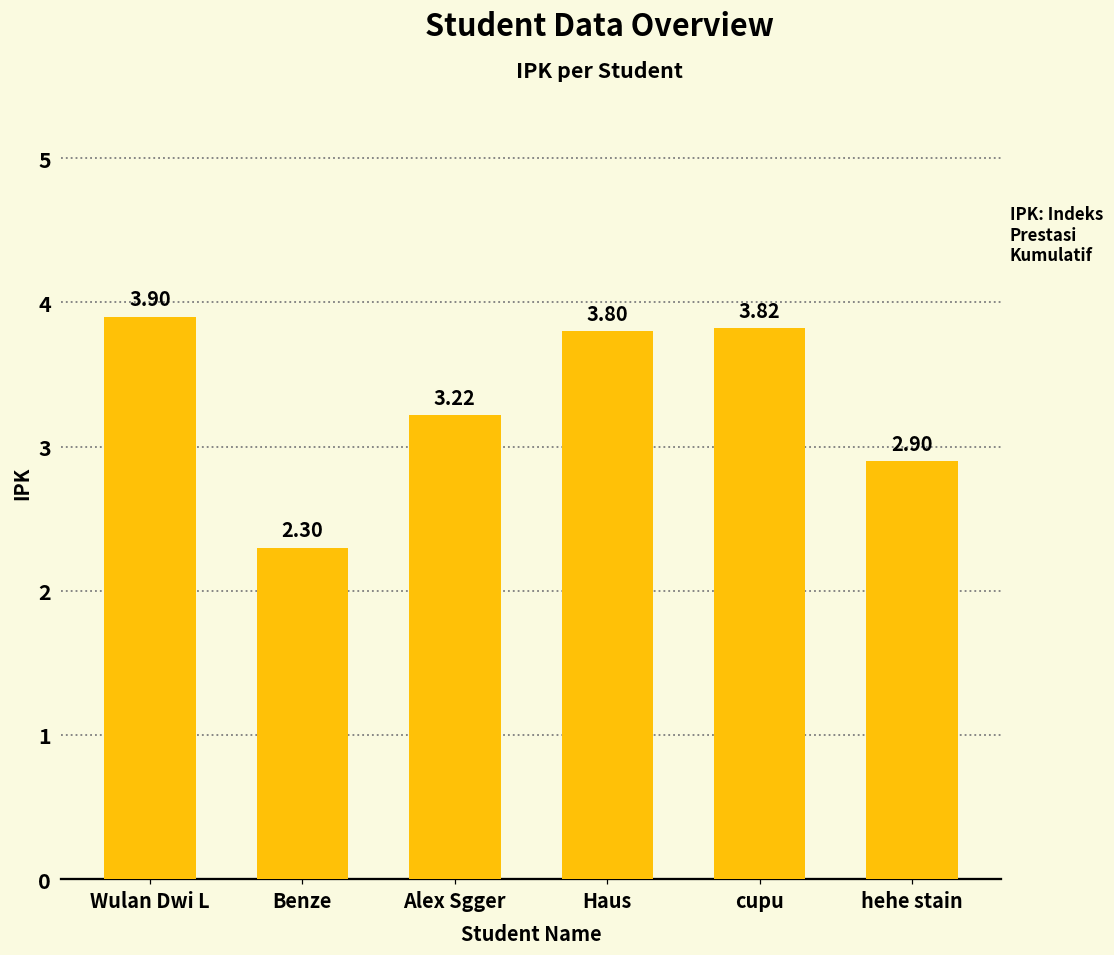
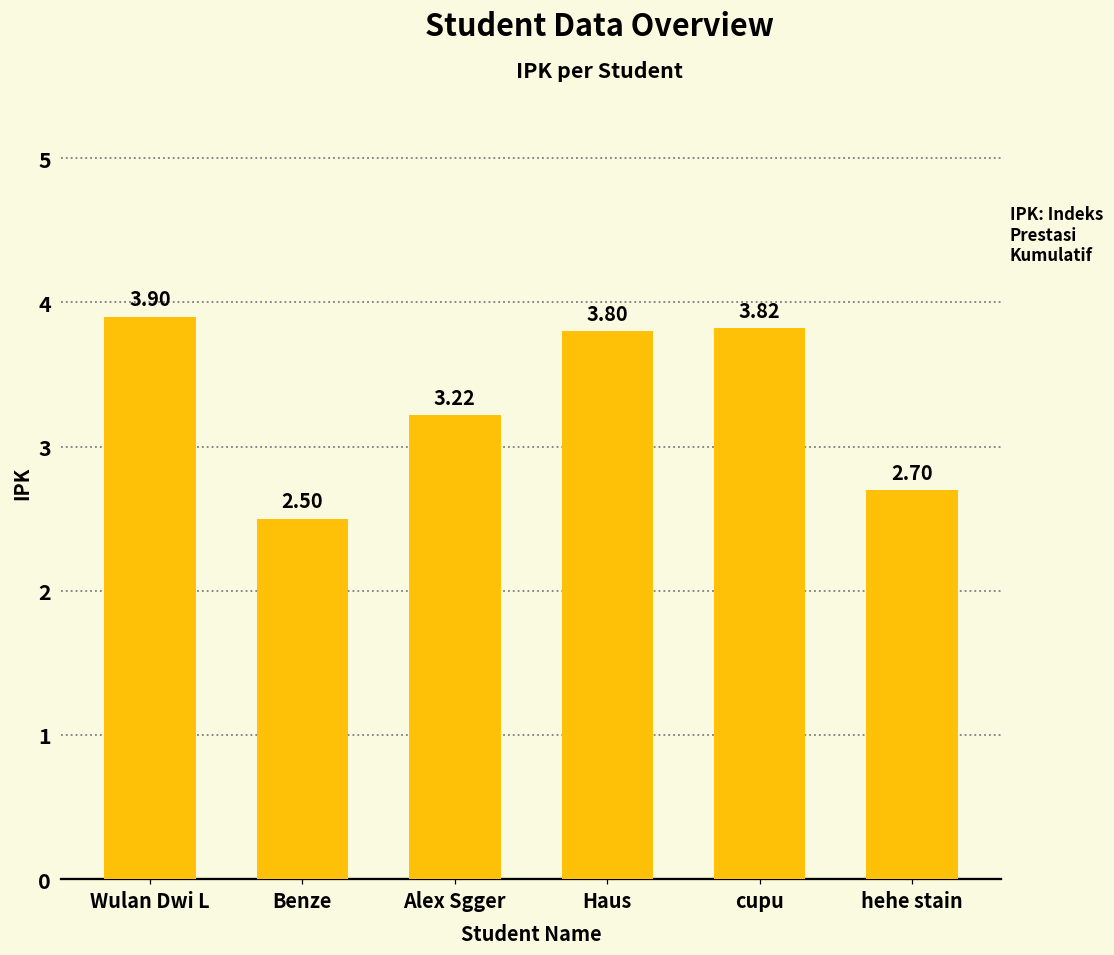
  {
    "Wulan Dwi L": 3.90,
-   "Benze": 2.30,
+   "Benze": 2.50,
    "Alex Sgger": 3.22,
    "Haus": 3.80,
    "cupu": 3.82,
-   "hehe stain": 2.90
+   "hehe stain": 2.70
  }
